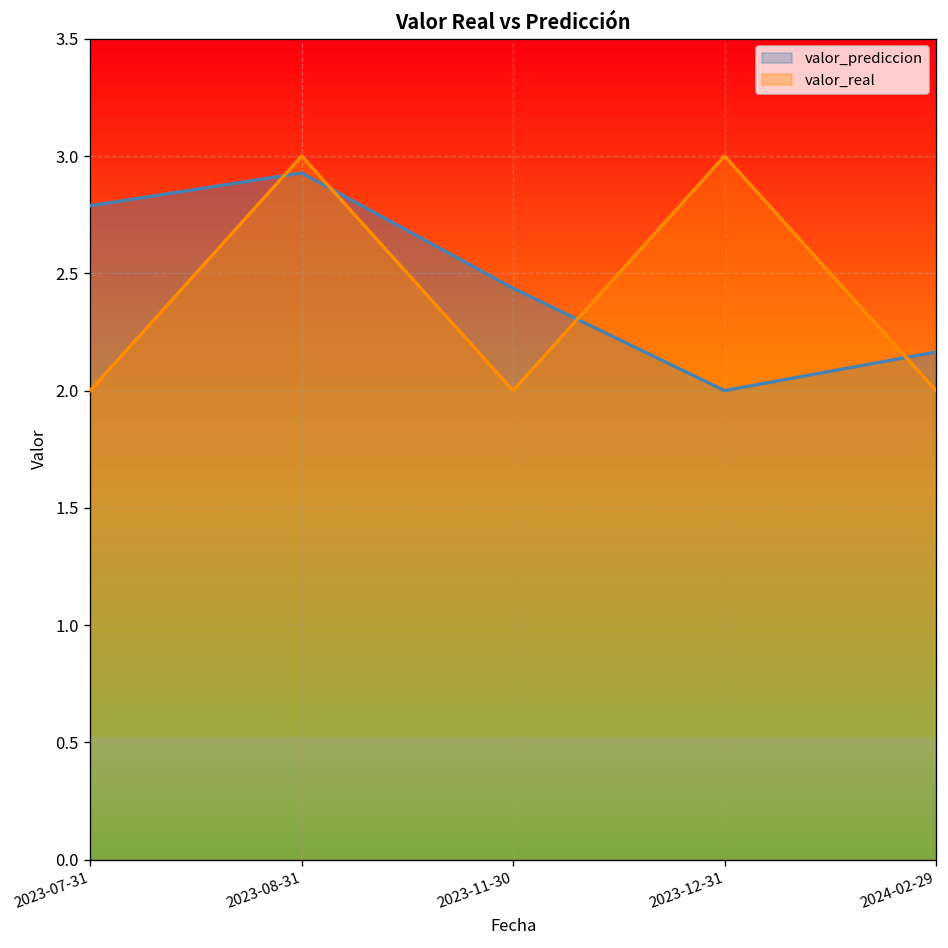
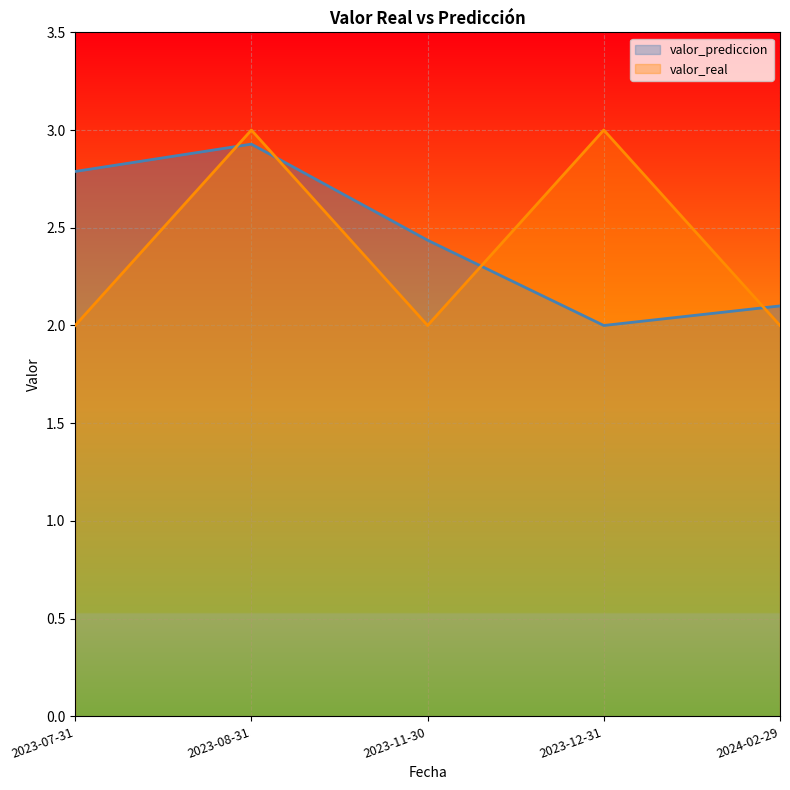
  {
    "valor_prediccion": {
      "2023-07-31": 2.79,
      "2023-08-31": 2.93,
      "2023-11-30": 2.44,
      "2023-12-31": 2.00,
-     "2024-02-29": 2.16
+     "2024-02-29": 2.10
    },
    "valor_real": {
      "2023-07-31": 2.00,
      "2023-08-31": 3.00,
      "2023-11-30": 2.00,
      "2023-12-31": 3.00,
      "2024-02-29": 2.00
    }
  }
